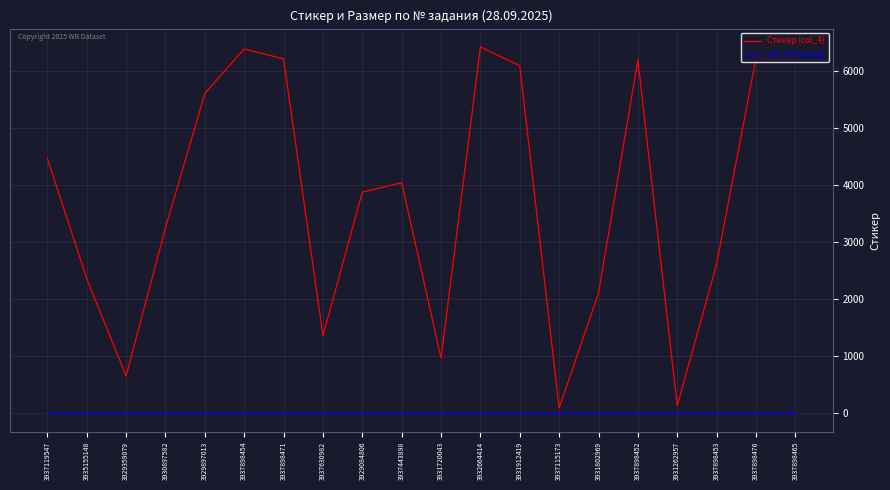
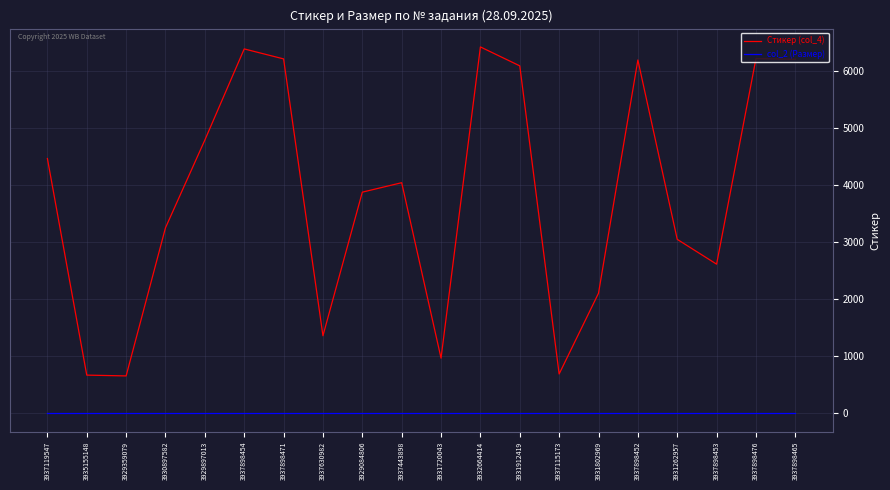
  {
    "Стикер (col_4)": {
      "3937119547": 4500,
-     "3935155148": 2400,
+     "3935155148": 700,
      "3929359079": 700,
      "3930897582": 3300,
-     "3929897013": 5600,
+     "3929897013": 4800,
      "3937898454": 6400,
      "3937898471": 6200,
      "3937630982": 1400,
      "3929084806": 3900,
      "3937443898": 4000,
      "3931720043": 1000,
      "3932664414": 6400,
      "3931912419": 6100,
-     "3937115173": 100,
+     "3937115173": 700,
      "3931802969": 2100,
      "3937898452": 6200,
-     "3931262957": 100,
+     "3931262957": 3100,
      "3937898453": 2600
    },
    "col_2 (Размер)": {
      "3937119547": 0,
      "3935155148": 0,
      "3929359079": 0,
      "3930897582": 0,
      "3929897013": 0,
      "3937898454": 0,
      "3937898471": 0,
      "3937630982": 0,
      "3929084806": 0,
      "3937443898": 0,
      "3931720043": 0,
      "3932664414": 0,
      "3931912419": 0,
      "3937115173": 0,
      "3931802969": 0,
      "3937898452": 0,
      "3931262957": 0,
      "3937898453": 0,
      "3937898476": 0,
      "3937898465": 0
    }
  }
